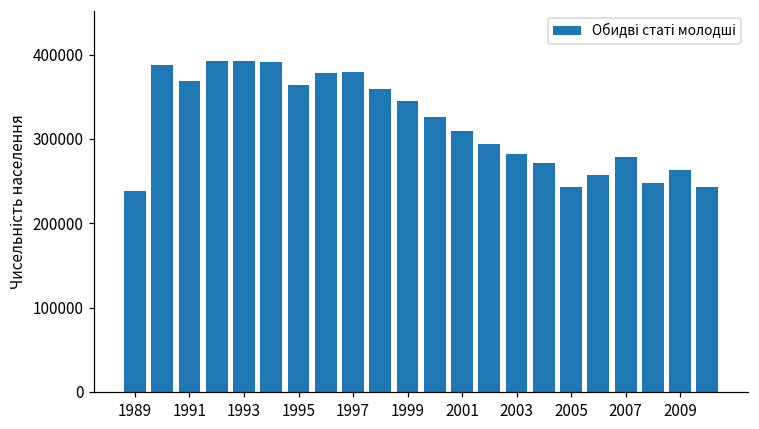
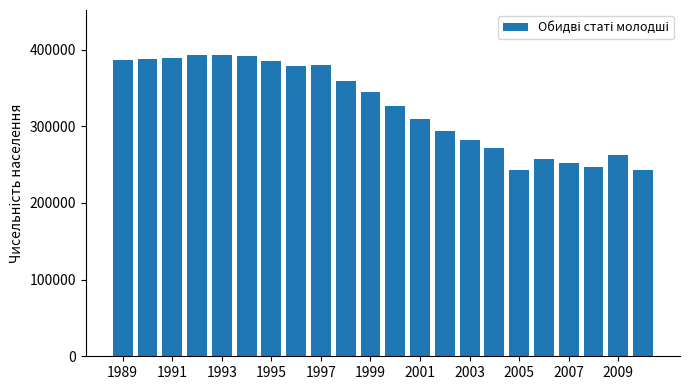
  {
-   "1989": 240000,
-   "1991": 370000,
+   "1989": 390000,
+   "1991": 390000,
    "1993": 390000,
-   "1995": 360000,
+   "1995": 390000,
    "1997": 380000,
    "1999": 340000,
    "2001": 310000,
    "2003": 280000,
    "2005": 240000,
-   "2007": 280000,
+   "2007": 250000,
    "2009": 260000
  }
